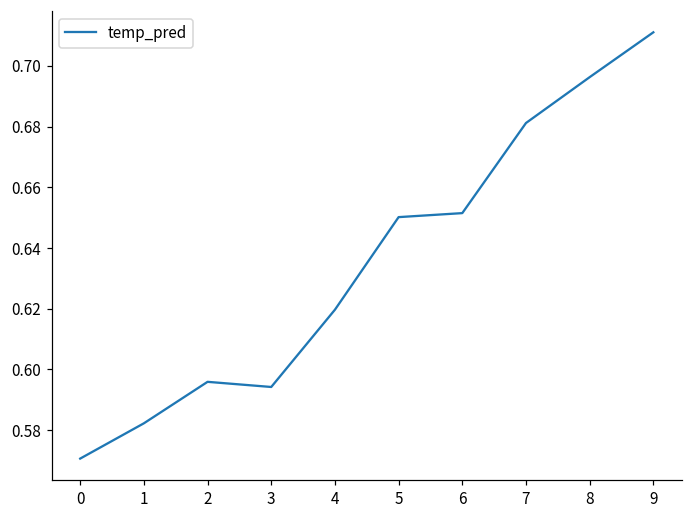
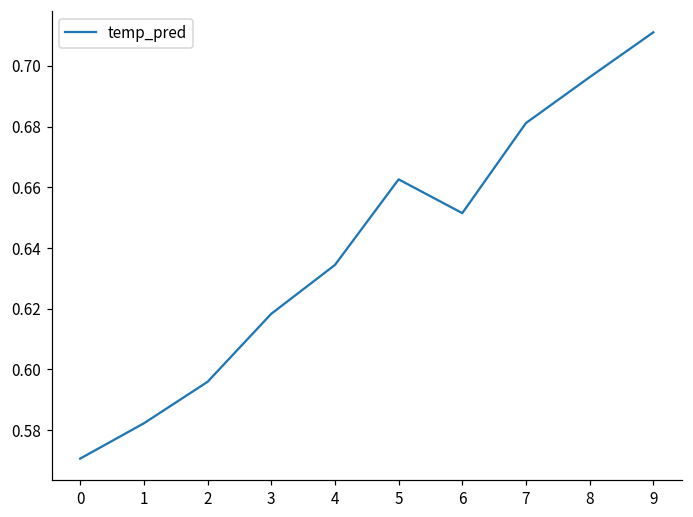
  {
    "0": 0.571,
    "1": 0.582,
    "2": 0.596,
-   "3": 0.594,
-   "4": 0.620,
-   "5": 0.650,
+   "3": 0.618,
+   "4": 0.634,
+   "5": 0.663,
    "6": 0.651,
    "7": 0.681,
    "8": 0.696,
    "9": 0.711
  }
